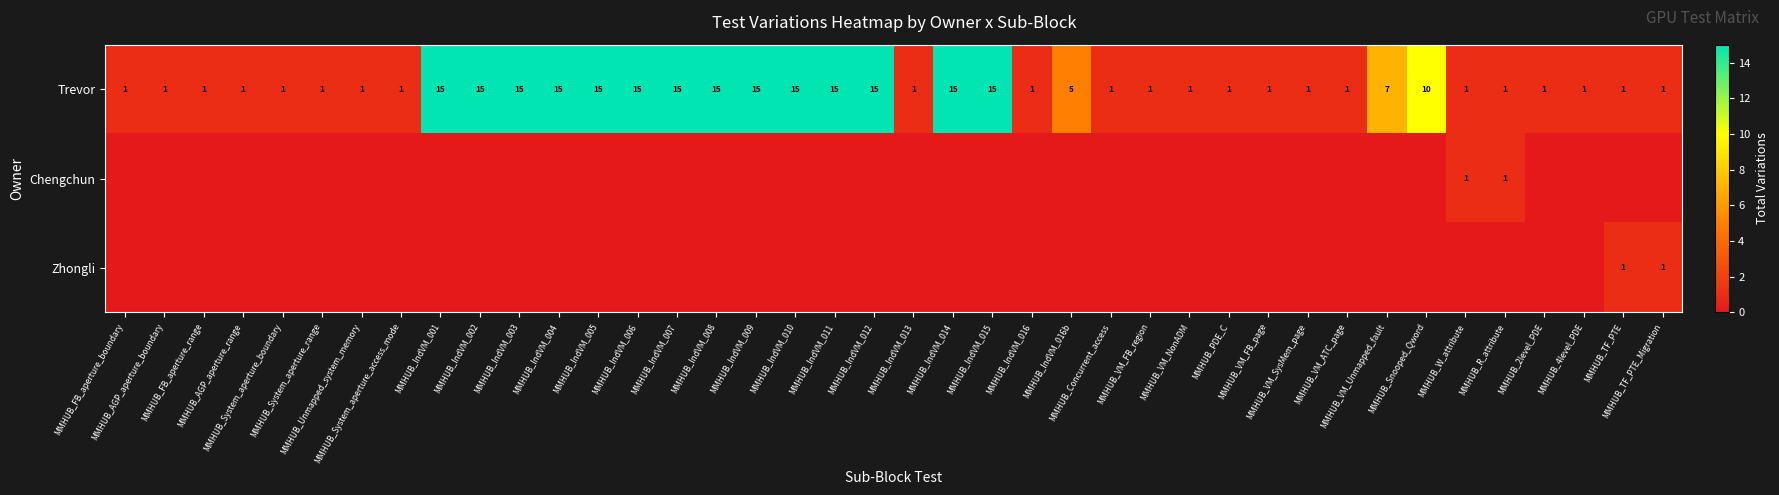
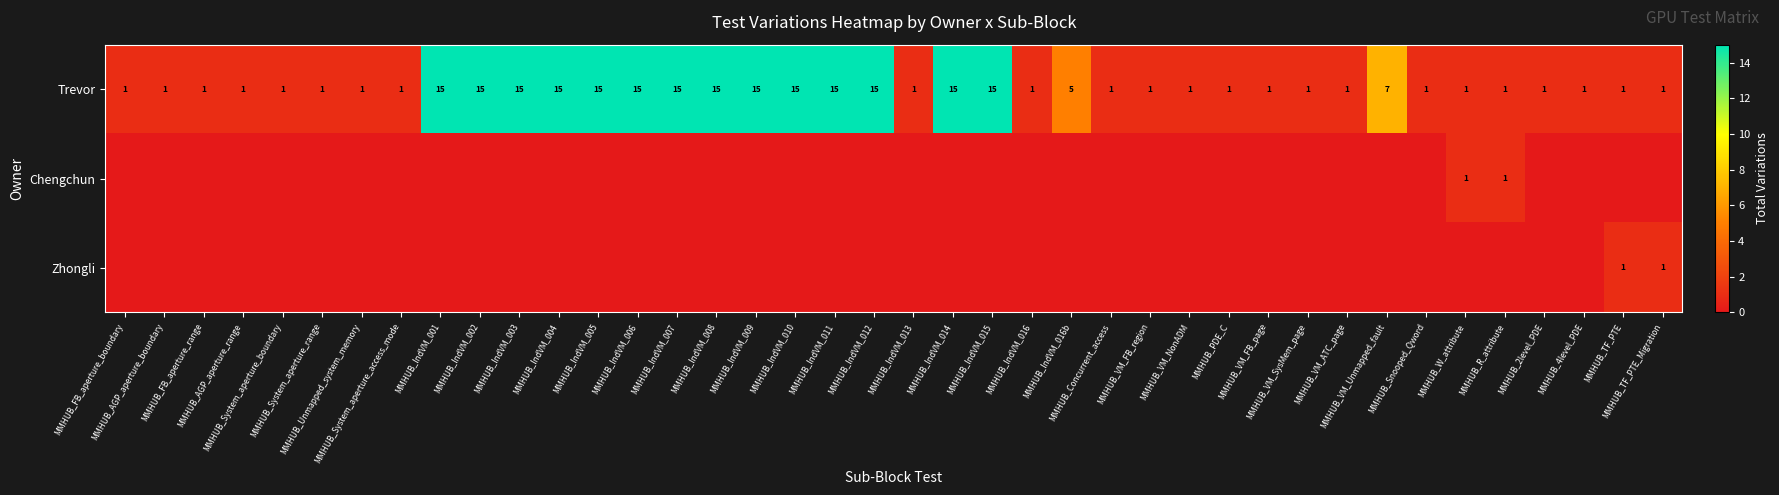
  {
    "Trevor": {
      "MMHUB_FB_aperture_boundary": 1,
      "MMHUB_AGP_aperture_boundary": 1,
      "MMHUB_FB_aperture_range": 1,
      "MMHUB_AGP_aperture_range": 1,
      "MMHUB_System_aperture_boundary": 1,
      "MMHUB_System_aperture_range": 1,
      "MMHUB_Unmapped_system_memory": 1,
      "MMHUB_System_aperture_access_mode": 1,
      "MMHUB_IndVM_001": 15,
      "MMHUB_IndVM_002": 15,
      "MMHUB_IndVM_003": 15,
      "MMHUB_IndVM_004": 15,
      "MMHUB_IndVM_005": 15,
      "MMHUB_IndVM_006": 15,
      "MMHUB_IndVM_007": 15,
      "MMHUB_IndVM_008": 15,
      "MMHUB_IndVM_009": 15,
      "MMHUB_IndVM_010": 15,
      "MMHUB_IndVM_011": 15,
      "MMHUB_IndVM_012": 15,
      "MMHUB_IndVM_013": 1,
      "MMHUB_IndVM_014": 15,
      "MMHUB_IndVM_015": 15,
      "MMHUB_IndVM_016": 1,
      "MMHUB_IndVM_016b": 5,
      "MMHUB_Concurrent_access": 1,
      "MMHUB_VM_FB_region": 1,
      "MMHUB_VM_NonADM": 1,
      "MMHUB_PDE_C": 1,
      "MMHUB_VM_FB_page": 1,
      "MMHUB_VM_SysMem_page": 1,
      "MMHUB_VM_ATC_page": 1,
      "MMHUB_VM_Unmapped_fault": 7,
-     "MMHUB_Snooped_Qword": 10,
+     "MMHUB_Snooped_Qword": 1,
      "MMHUB_W_attribute": 1,
      "MMHUB_R_attribute": 1,
      "MMHUB_2level_PDE": 1,
      "MMHUB_4level_PDE": 1,
      "MMHUB_TF_PTE": 1,
      "MMHUB_TF_PTE_Migration": 1
    },
    "Chengchun": {
      "MMHUB_W_attribute": 1,
      "MMHUB_R_attribute": 1
    },
    "Zhongli": {
      "MMHUB_TF_PTE": 1,
      "MMHUB_TF_PTE_Migration": 1
    }
  }
